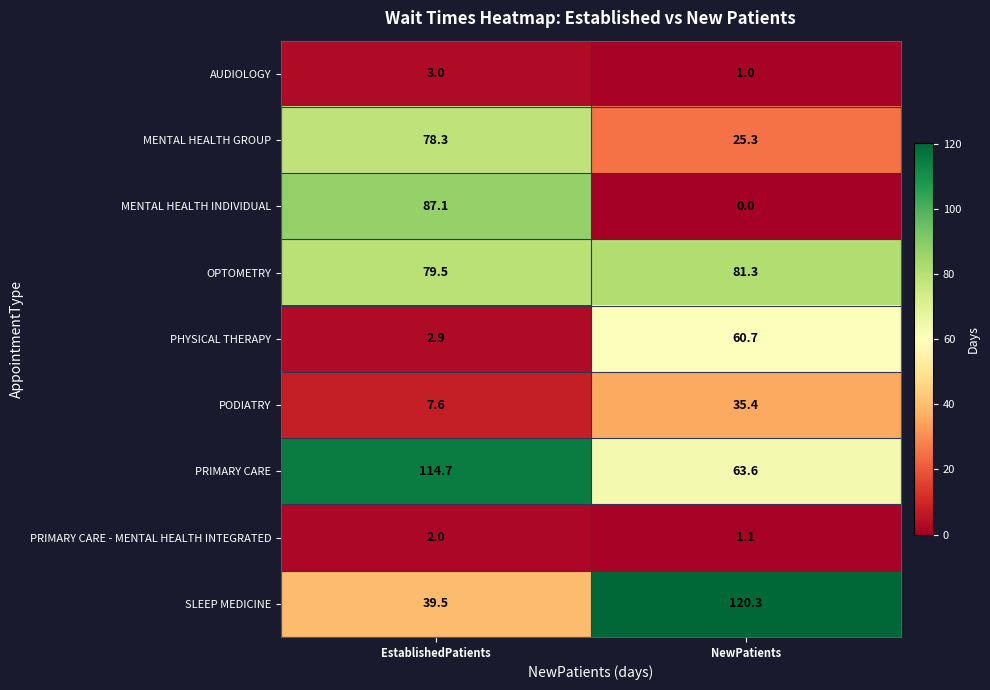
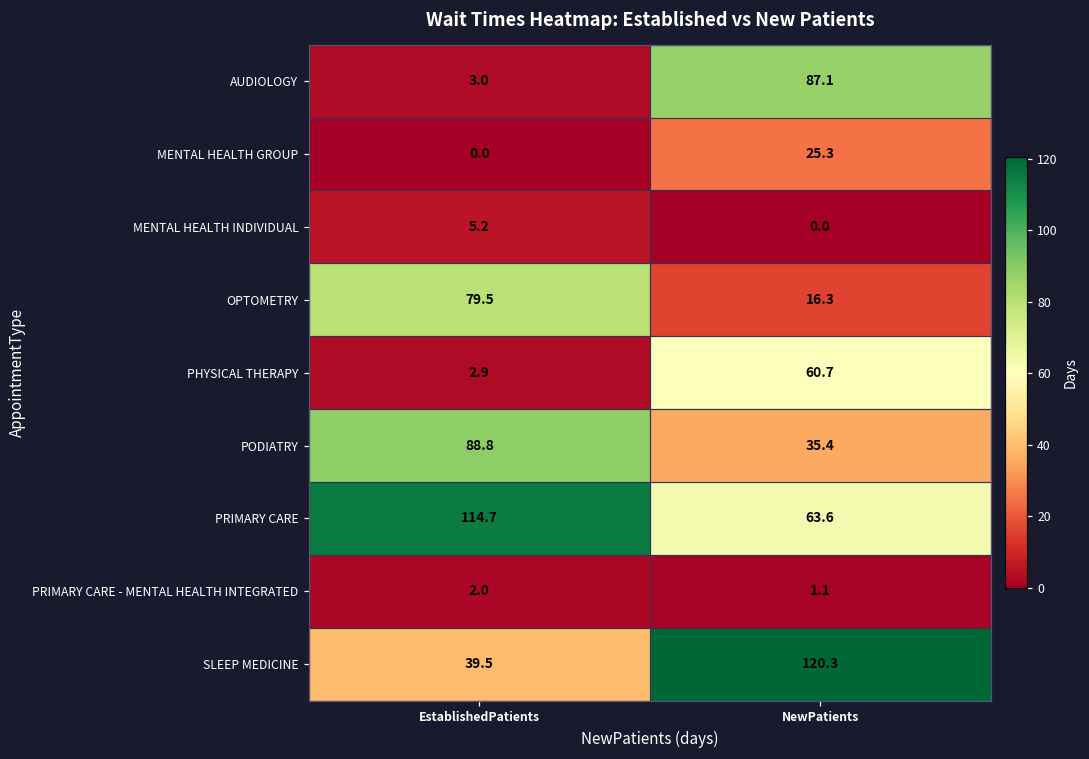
  {
    "AUDIOLOGY": {
      "EstablishedPatients": 3.0,
-     "NewPatients": 1.0
+     "NewPatients": 87.1
    },
    "MENTAL HEALTH GROUP": {
-     "EstablishedPatients": 78.3,
+     "EstablishedPatients": 0.0,
      "NewPatients": 25.3
    },
    "MENTAL HEALTH INDIVIDUAL": {
-     "EstablishedPatients": 87.1,
+     "EstablishedPatients": 5.2,
      "NewPatients": 0.0
    },
    "OPTOMETRY": {
      "EstablishedPatients": 79.5,
-     "NewPatients": 81.3
+     "NewPatients": 16.3
    },
    "PHYSICAL THERAPY": {
      "EstablishedPatients": 2.9,
      "NewPatients": 60.7
    },
    "PODIATRY": {
-     "EstablishedPatients": 7.6,
+     "EstablishedPatients": 88.8,
      "NewPatients": 35.4
    },
    "PRIMARY CARE": {
      "EstablishedPatients": 114.7,
      "NewPatients": 63.6
    },
    "PRIMARY CARE - MENTAL HEALTH INTEGRATED": {
      "EstablishedPatients": 2.0,
      "NewPatients": 1.1
    },
    "SLEEP MEDICINE": {
      "EstablishedPatients": 39.5,
      "NewPatients": 120.3
    }
  }
